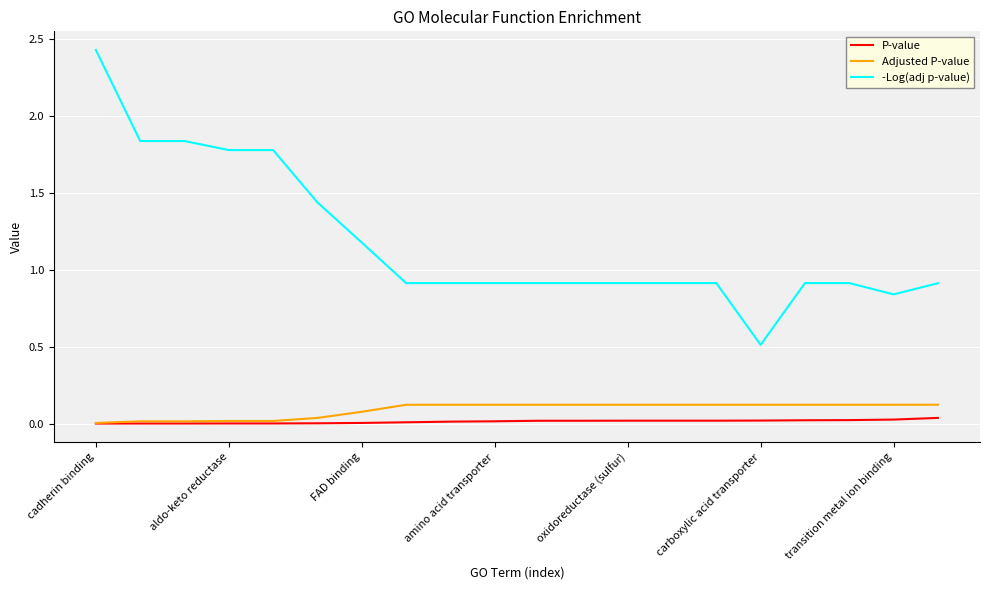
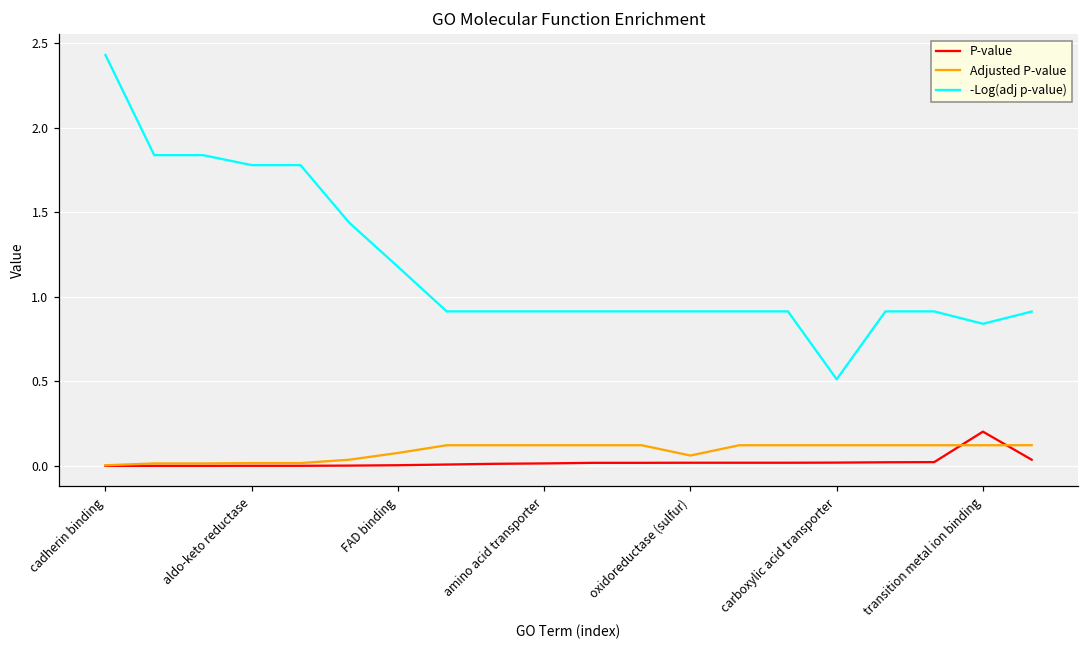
  {
    "P-value": {
      "FAD binding": 0.00,
      "amino acid transporter": 0.01,
      "oxidoreductase (sulfur)": 0.02,
      "carboxylic acid transporter": 0.02,
-     "transition metal ion binding": 0.03
+     "transition metal ion binding": 0.20
    },
    "Adjusted P-value": {
      "FAD binding": 0.08,
      "amino acid transporter": 0.12,
-     "oxidoreductase (sulfur)": 0.12,
+     "oxidoreductase (sulfur)": 0.06,
      "carboxylic acid transporter": 0.12,
      "transition metal ion binding": 0.12
    },
    "-Log(adj p-value)": {
      "cadherin binding": 2.43,
      "aldo-keto reductase": 1.78,
      "FAD binding": 1.18,
      "amino acid transporter": 0.91,
      "oxidoreductase (sulfur)": 0.91,
      "carboxylic acid transporter": 0.51,
      "transition metal ion binding": 0.84
    }
  }
